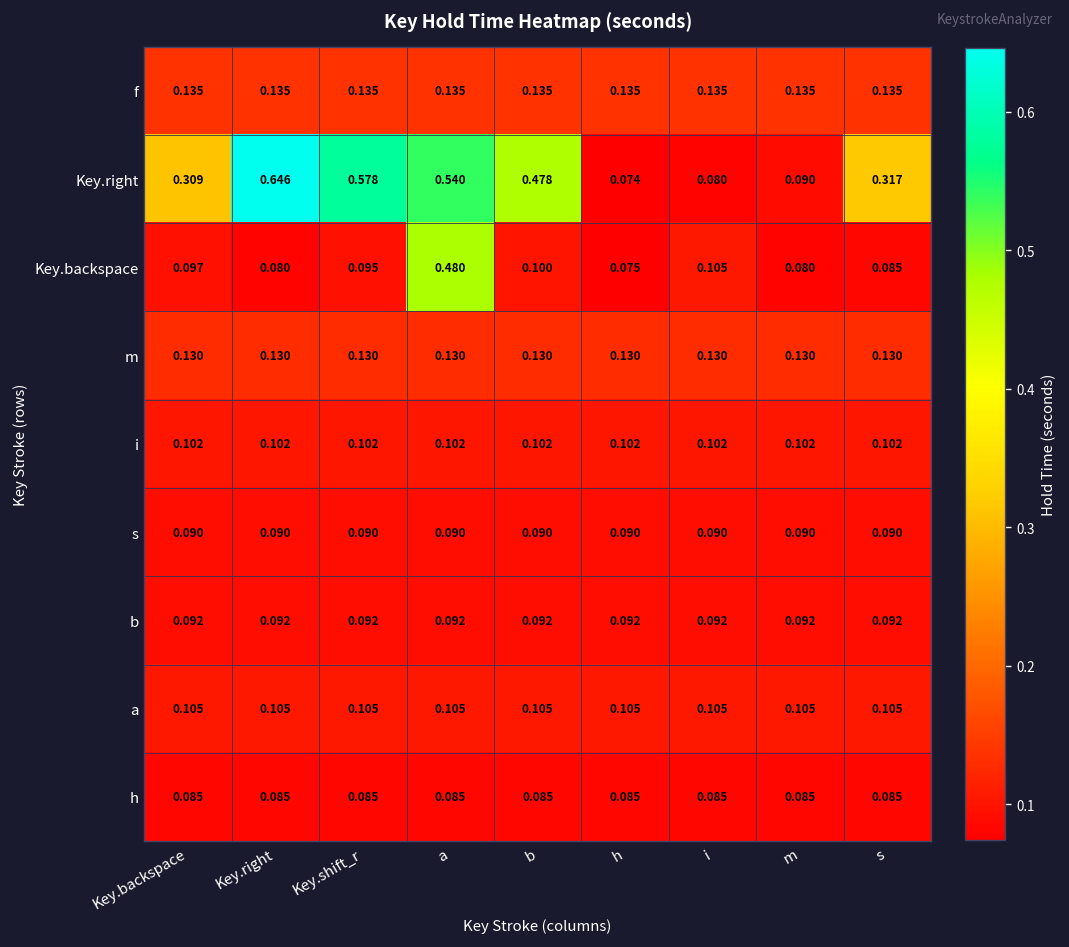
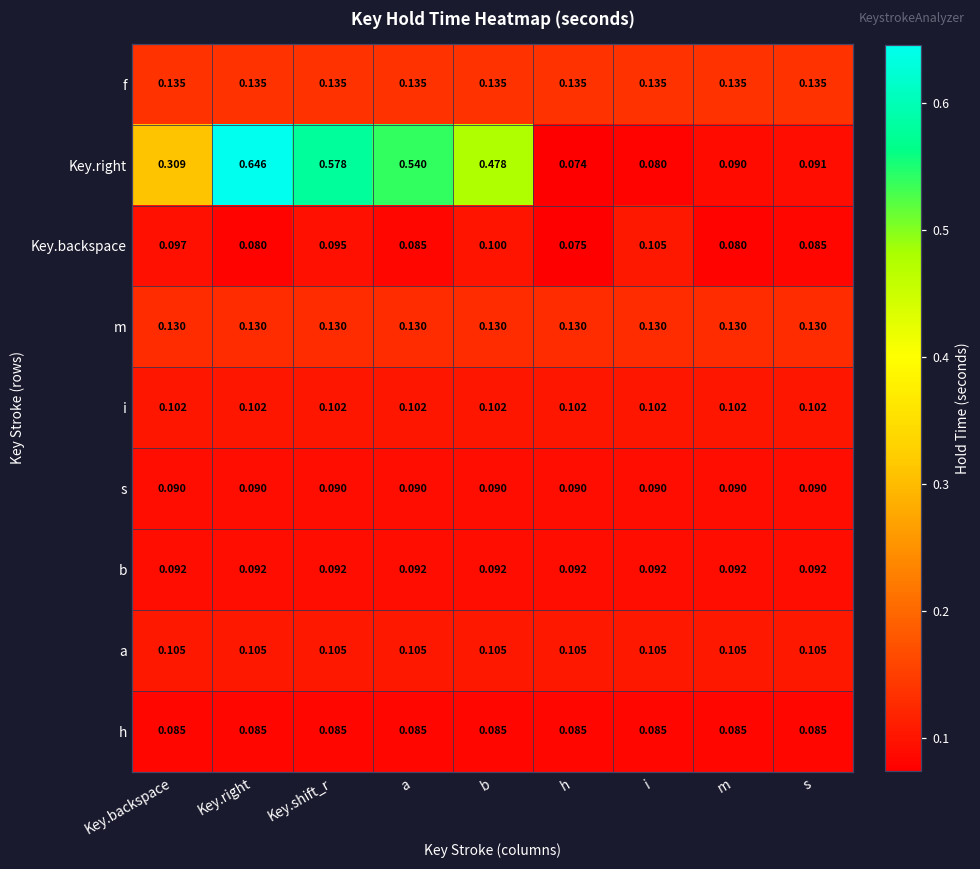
  {
    "f": {
      "Key.backspace": 0.135,
      "Key.right": 0.135,
      "Key.shift_r": 0.135,
      "a": 0.135,
      "b": 0.135,
      "h": 0.135,
      "i": 0.135,
      "m": 0.135,
      "s": 0.135
    },
    "Key.right": {
      "Key.backspace": 0.309,
      "Key.right": 0.646,
      "Key.shift_r": 0.578,
      "a": 0.540,
      "b": 0.478,
      "h": 0.074,
      "i": 0.080,
      "m": 0.090,
-     "s": 0.317
+     "s": 0.091
    },
    "Key.backspace": {
      "Key.backspace": 0.097,
      "Key.right": 0.080,
      "Key.shift_r": 0.095,
-     "a": 0.480,
+     "a": 0.085,
      "b": 0.100,
      "h": 0.075,
      "i": 0.105,
      "m": 0.080,
      "s": 0.085
    },
    "m": {
      "Key.backspace": 0.130,
      "Key.right": 0.130,
      "Key.shift_r": 0.130,
      "a": 0.130,
      "b": 0.130,
      "h": 0.130,
      "i": 0.130,
      "m": 0.130,
      "s": 0.130
    },
    "i": {
      "Key.backspace": 0.102,
      "Key.right": 0.102,
      "Key.shift_r": 0.102,
      "a": 0.102,
      "b": 0.102,
      "h": 0.102,
      "i": 0.102,
      "m": 0.102,
      "s": 0.102
    },
    "s": {
      "Key.backspace": 0.090,
      "Key.right": 0.090,
      "Key.shift_r": 0.090,
      "a": 0.090,
      "b": 0.090,
      "h": 0.090,
      "i": 0.090,
      "m": 0.090,
      "s": 0.090
    },
    "b": {
      "Key.backspace": 0.092,
      "Key.right": 0.092,
      "Key.shift_r": 0.092,
      "a": 0.092,
      "b": 0.092,
      "h": 0.092,
      "i": 0.092,
      "m": 0.092,
      "s": 0.092
    },
    "a": {
      "Key.backspace": 0.105,
      "Key.right": 0.105,
      "Key.shift_r": 0.105,
      "a": 0.105,
      "b": 0.105,
      "h": 0.105,
      "i": 0.105,
      "m": 0.105,
      "s": 0.105
    },
    "h": {
      "Key.backspace": 0.085,
      "Key.right": 0.085,
      "Key.shift_r": 0.085,
      "a": 0.085,
      "b": 0.085,
      "h": 0.085,
      "i": 0.085,
      "m": 0.085,
      "s": 0.085
    }
  }
